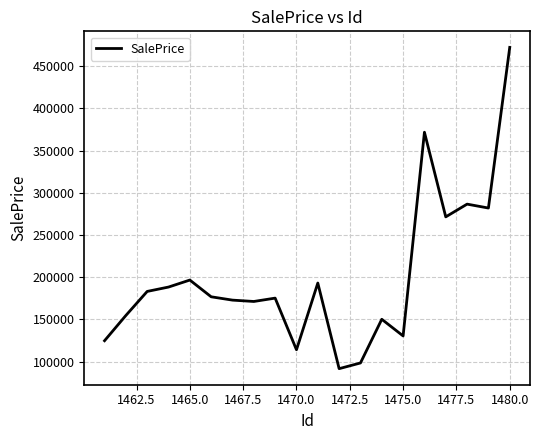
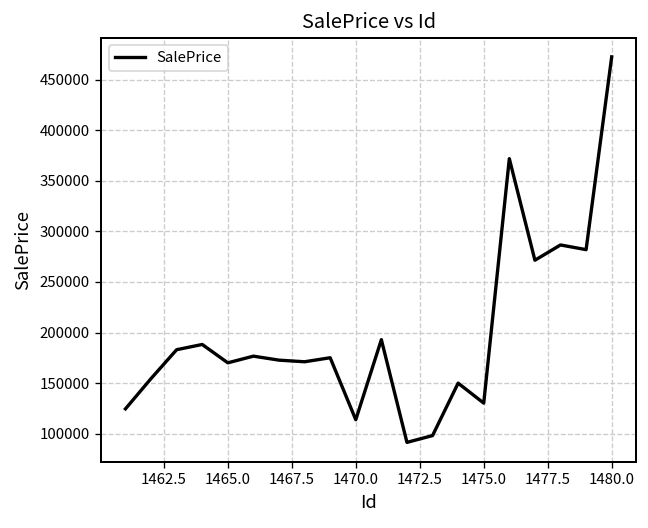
  {
-   "1465.0": 200000,
+   "1465.0": 170000,
    "1470.0": 110000,
    "1475.0": 130000,
    "1480.0": 470000
  }
